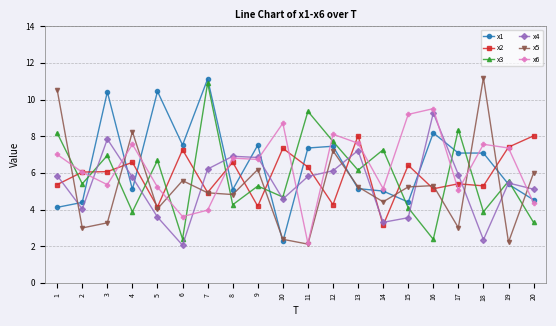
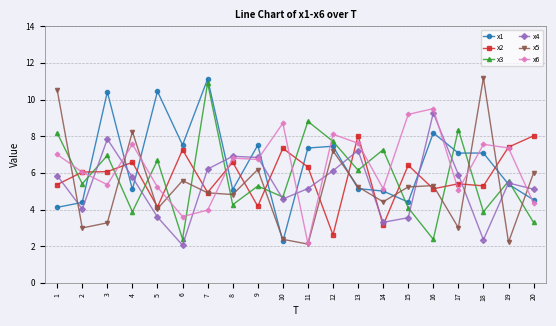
  {
    "x1": {
      "1": 4.1,
      "2": 4.4,
      "3": 10.4,
      "4": 5.1,
      "5": 10.4,
      "6": 7.5,
      "7": 11.1,
      "8": 5.1,
      "9": 7.5,
      "11": 7.4,
      "12": 7.5,
      "15": 4.4,
      "16": 8.2,
      "17": 7.1,
      "18": 7.1,
      "20": 4.5
    },
    "x2": {
      "1": 5.4,
      "3": 6.1,
      "4": 6.6,
      "6": 7.3,
      "8": 6.6,
      "9": 4.2,
      "10": 7.3,
      "11": 6.3,
-     "12": 4.3,
+     "12": 2.6,
      "13": 8.0,
      "14": 3.1,
      "15": 6.4,
      "16": 5.1,
      "17": 5.4,
      "18": 5.3,
      "20": 8.0
    },
    "x3": {
      "1": 8.2,
      "2": 5.4,
      "3": 6.9,
      "4": 3.9,
      "5": 6.7,
      "6": 2.4,
      "7": 10.9,
      "8": 4.3,
      "9": 5.3,
-     "11": 9.4,
+     "11": 8.8,
      "12": 7.7,
      "13": 6.1,
      "14": 7.3,
      "15": 4.1,
      "16": 2.4,
      "17": 8.4,
      "18": 3.9,
      "20": 3.3
    },
    "x4": {
      "1": 5.9,
      "2": 4.0,
      "3": 7.8,
      "4": 5.8,
      "5": 3.6,
      "6": 2.1,
      "7": 6.2,
-     "11": 5.8,
+     "11": 5.1,
      "12": 6.1,
      "13": 7.2,
      "14": 3.3,
      "15": 3.6,
      "16": 9.3,
      "17": 5.9,
      "18": 2.4,
      "20": 5.1
    },
    "x5": {
      "1": 10.5,
      "2": 3.0,
      "3": 3.3,
      "4": 8.2,
      "6": 5.6,
      "8": 4.8,
      "9": 6.2,
      "12": 7.2,
      "14": 4.4,
      "15": 5.2,
      "16": 5.3,
      "17": 3.0,
      "18": 11.2,
      "19": 2.2,
      "20": 6.0
    },
    "x6": {
      "1": 7.0,
      "3": 5.4,
      "4": 7.6,
      "5": 5.2,
      "6": 3.6,
      "7": 4.0,
      "10": 8.7,
      "12": 8.1,
      "13": 7.6,
      "15": 9.2,
      "16": 9.5,
      "17": 5.1,
      "18": 7.6,
      "20": 4.4
    }
  }
